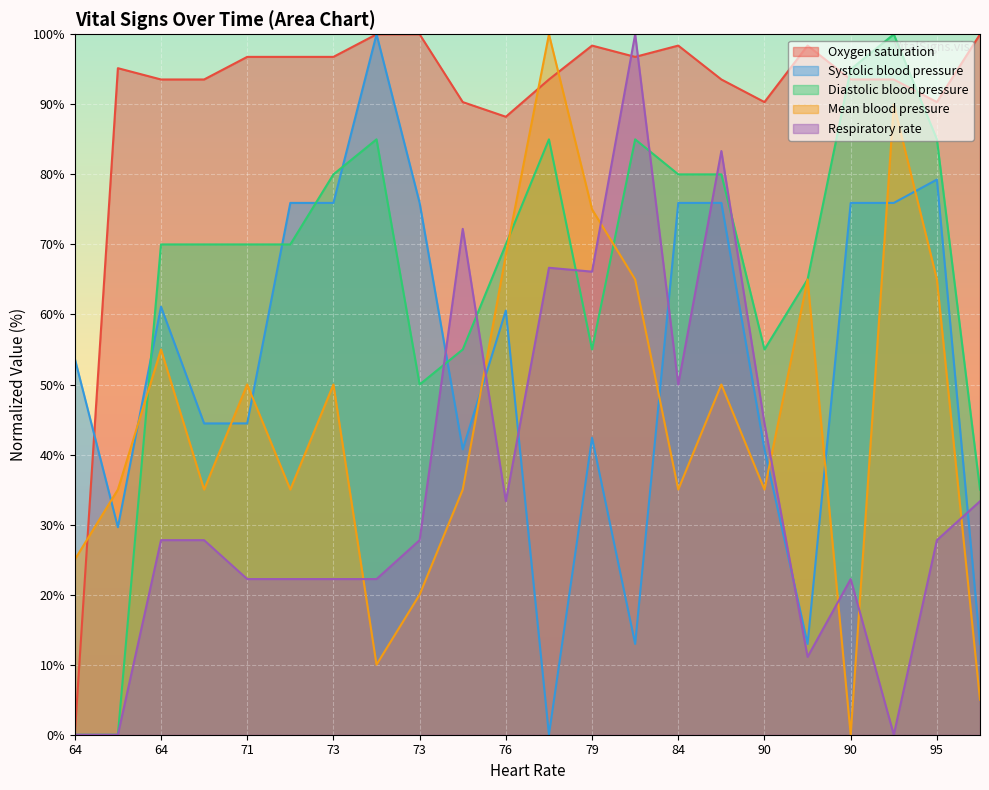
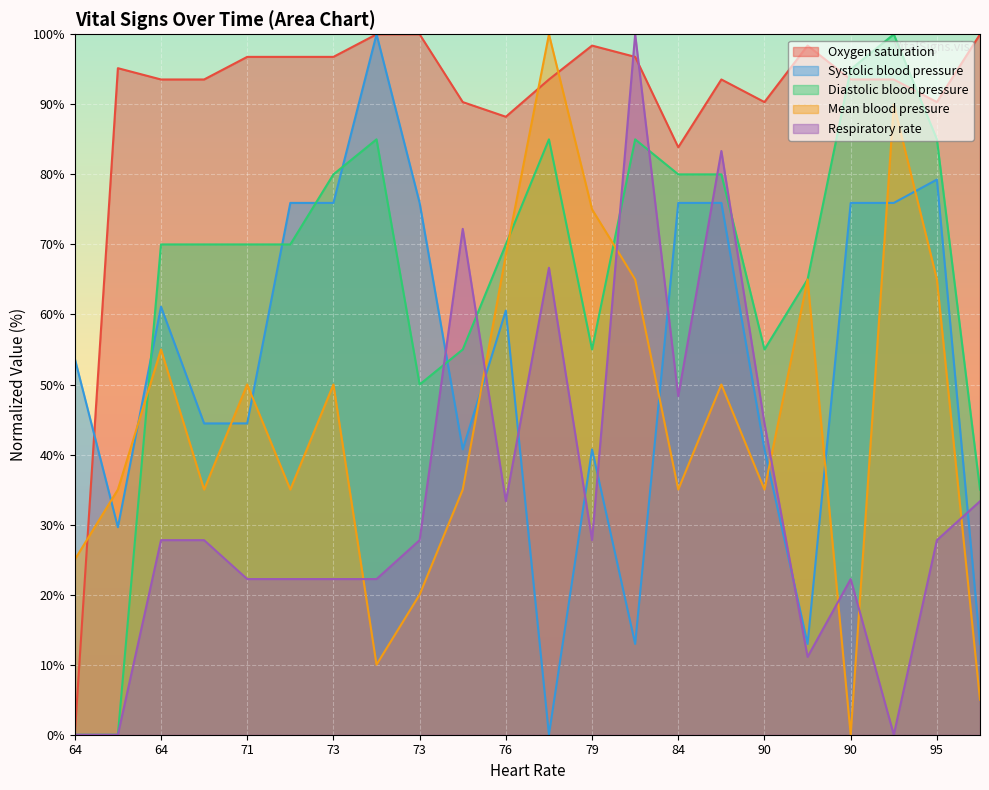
  {
    "Oxygen saturation": {
      "71": "97%",
      "76": "88%",
      "79": "98%",
-     "84": "98%"
+     "84": "84%"
    },
    "Systolic blood pressure": {
      "71": "44%",
      "76": "61%",
-     "79": "42%",
+     "79": "41%",
      "84": "76%",
      "95": "79%"
    },
    "Diastolic blood pressure": {
      "71": "70%",
      "76": "70%",
      "79": "55%",
      "84": "80%"
    },
    "Mean blood pressure": {
      "71": "50%",
      "76": "69%",
      "79": "75%",
      "84": "35%",
      "95": "65%"
    },
    "Respiratory rate": {
      "71": "22%",
      "76": "33%",
-     "79": "66%",
-     "84": "50%",
+     "79": "28%",
+     "84": "48%",
      "95": "28%"
    }
  }
